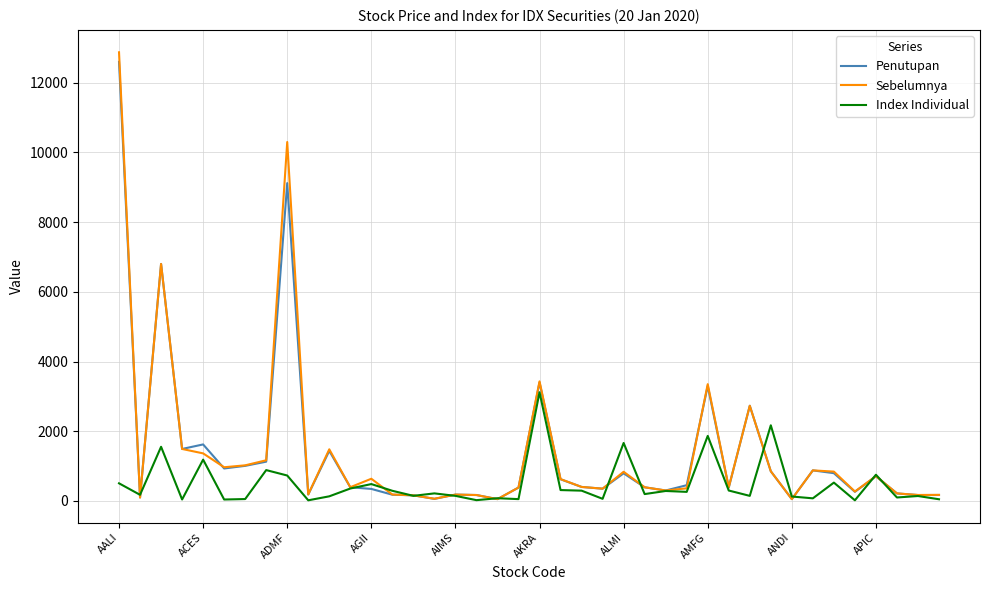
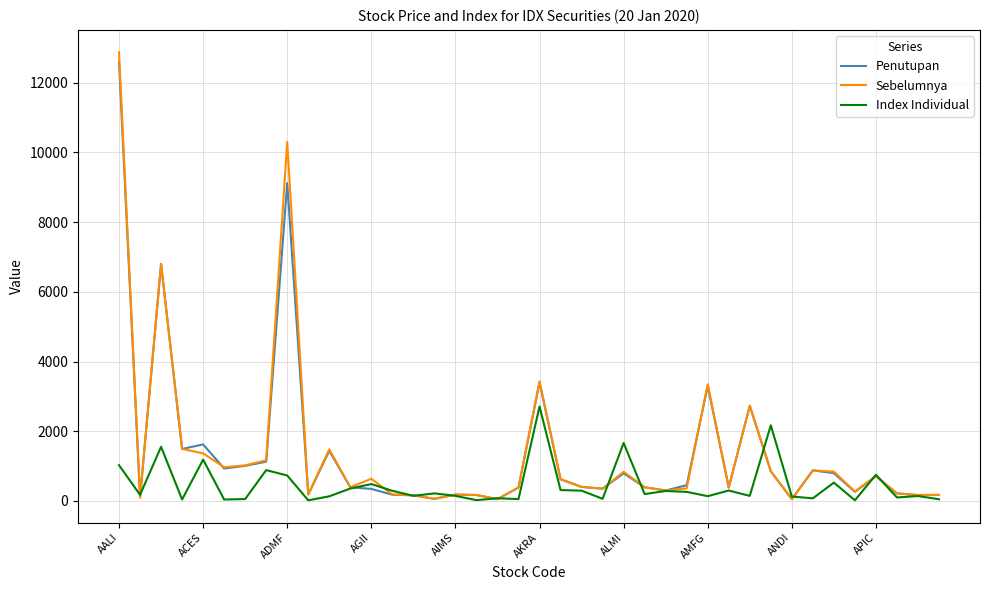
  {
    "Penutupan": {
      "AALI": 12600,
      "ACES": 1600,
      "ADMF": 9100,
      "AGII": 300
    },
    "Sebelumnya": {
      "AALI": 12900,
      "ACES": 1400,
      "ADMF": 10300,
      "AGII": 600
    },
    "Index Individual": {
-     "AALI": 500,
+     "AALI": 1000,
      "ACES": 1200,
      "ADMF": 700,
      "AGII": 500,
-     "AKRA": 3100,
+     "AKRA": 2700,
      "ALMI": 1700,
-     "AMFG": 1900,
+     "AMFG": 100,
      "ANDI": 100
    }
  }
